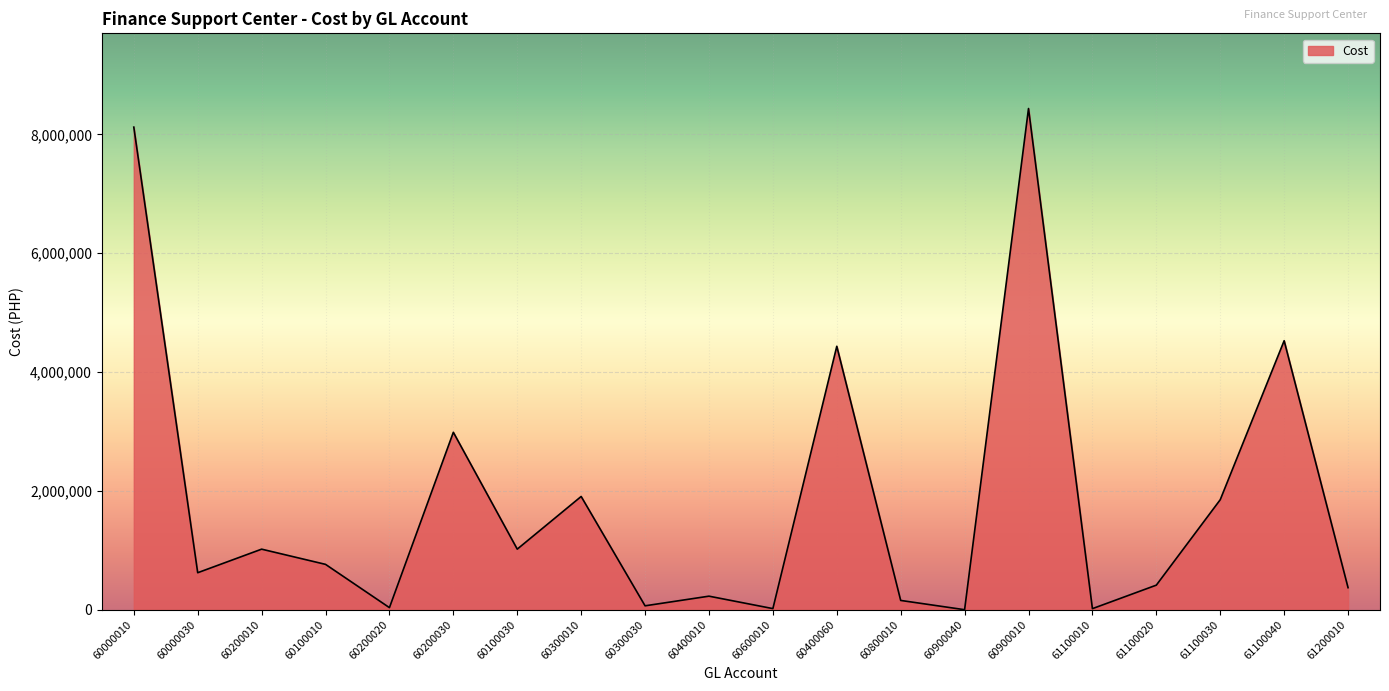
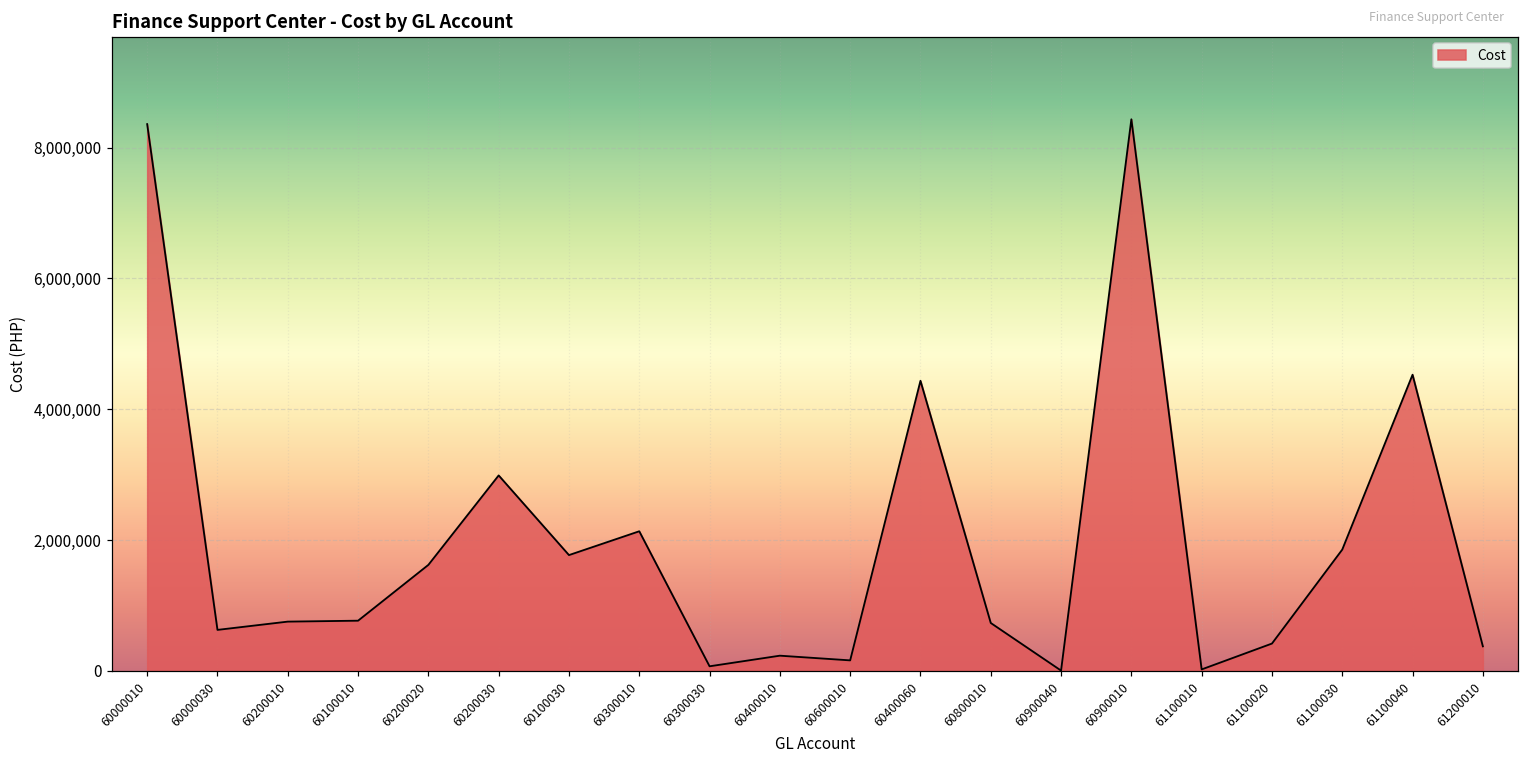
  {
-   "60000010": "8,100,000",
+   "60000010": "8,400,000",
    "60000030": "600,000",
-   "60200010": "1,000,000",
+   "60200010": "700,000",
    "60100010": "800,000",
-   "60200020": "0",
+   "60200020": "1,600,000",
    "60200030": "3,000,000",
-   "60100030": "1,000,000",
-   "60300010": "1,900,000",
+   "60100030": "1,800,000",
+   "60300010": "2,100,000",
    "60300030": "100,000",
    "60400010": "200,000",
-   "60600010": "0",
+   "60600010": "200,000",
    "60400060": "4,400,000",
-   "60800010": "200,000",
+   "60800010": "700,000",
    "60900040": "0",
    "60900010": "8,400,000",
    "61100010": "0",
    "61100020": "400,000",
    "61100030": "1,900,000",
    "61100040": "4,500,000",
    "61200010": "400,000"
  }
